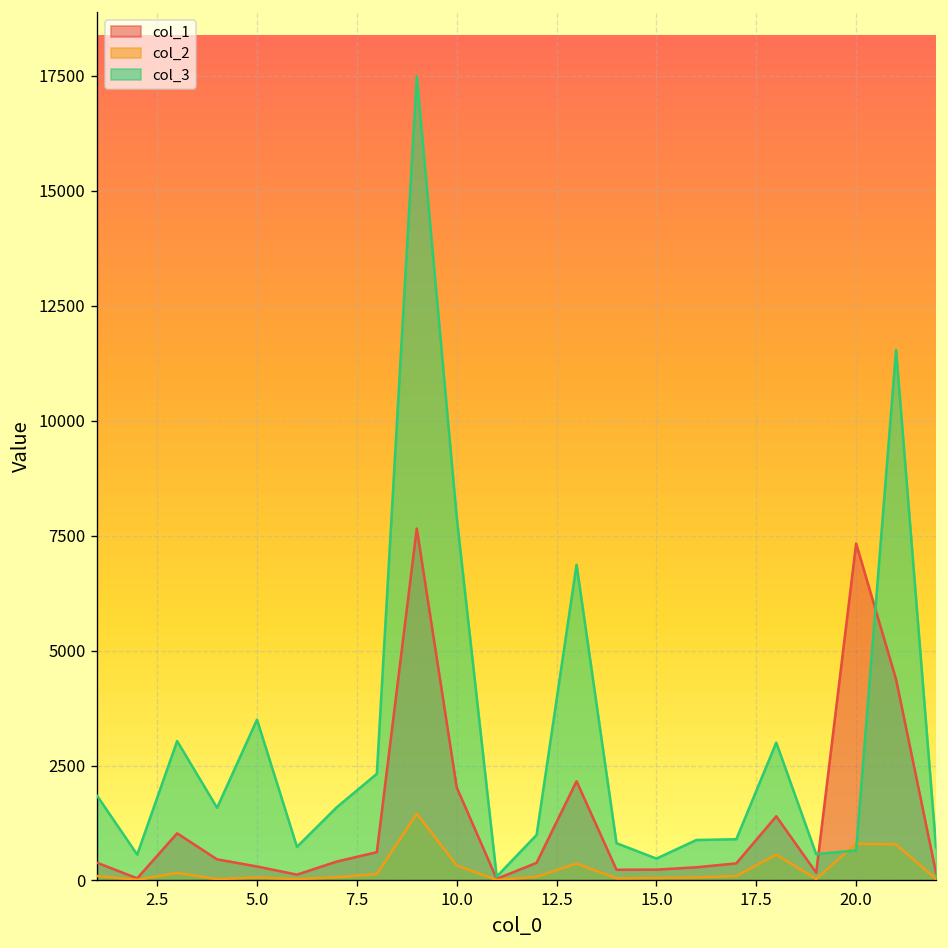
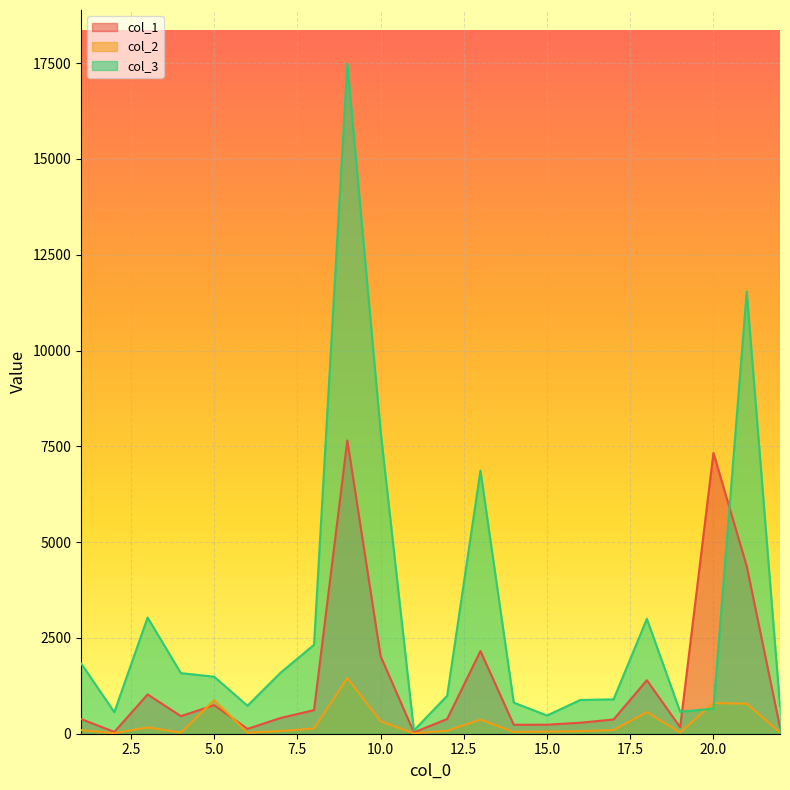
  {
    "col_1": {
-     "5.0": 300,
+     "5.0": 700,
      "10.0": 2000,
      "15.0": 200,
      "20.0": 7300
    },
    "col_2": {
-     "5.0": 100,
+     "5.0": 900,
      "10.0": 300,
      "15.0": 100,
      "20.0": 800
    },
    "col_3": {
-     "5.0": 3500,
+     "5.0": 1500,
      "10.0": 7900,
      "15.0": 500,
      "20.0": 700
    }
  }
